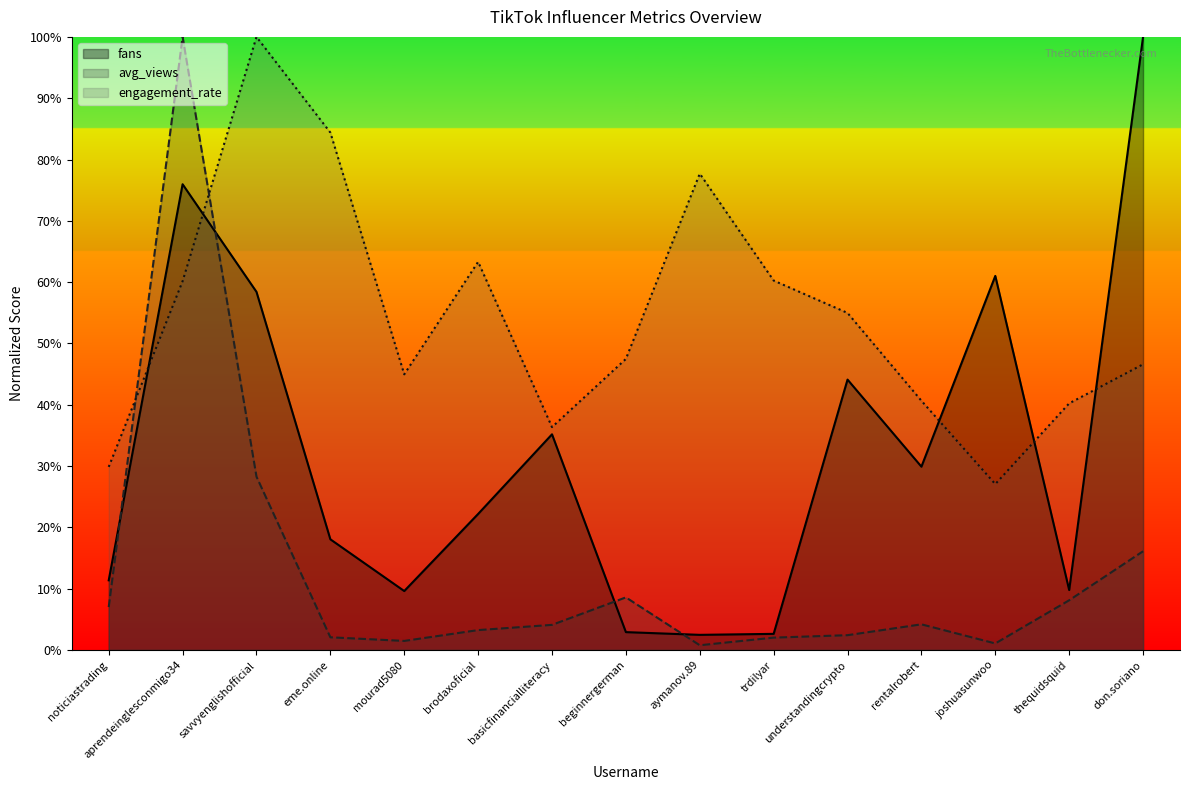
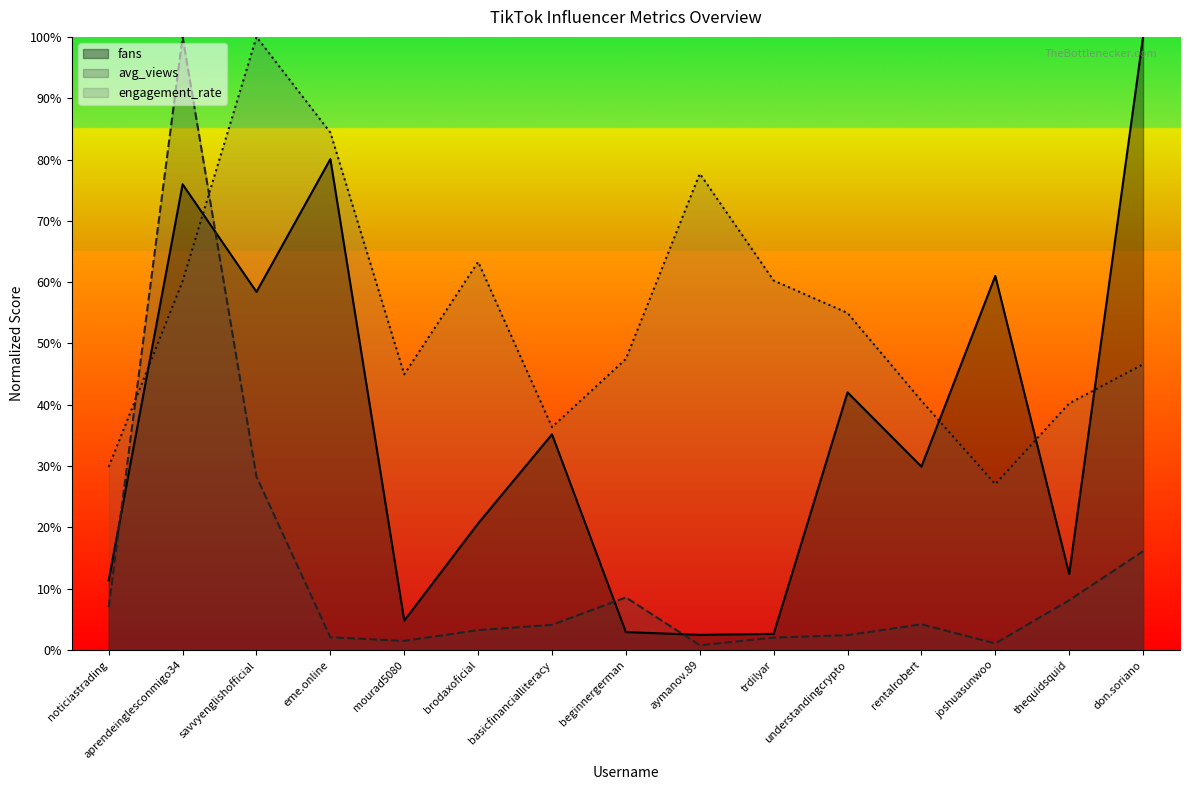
  {
    "fans": {
      "noticiastrading": "11%",
      "aprendeinglesconmigo34": "76%",
      "savvyenglishofficial": "58%",
-     "eme.online": "18%",
-     "mourad5080": "10%",
-     "brodaxoficial": "22%",
+     "eme.online": "80%",
+     "mourad5080": "5%",
+     "brodaxoficial": "21%",
      "basicfinancialliteracy": "35%",
      "beginnergerman": "3%",
      "aymanov.89": "2%",
      "trdilyar": "3%",
-     "understandingcrypto": "44%",
+     "understandingcrypto": "42%",
      "rentalrobert": "30%",
      "joshuasunwoo": "61%",
-     "thequidsquid": "10%",
+     "thequidsquid": "12%",
      "don.soriano": "100%"
    }
  }
